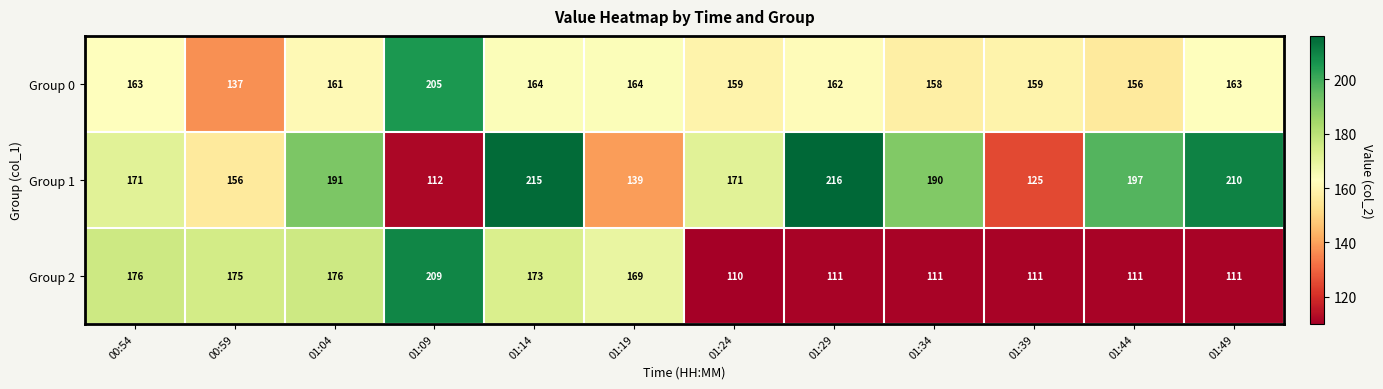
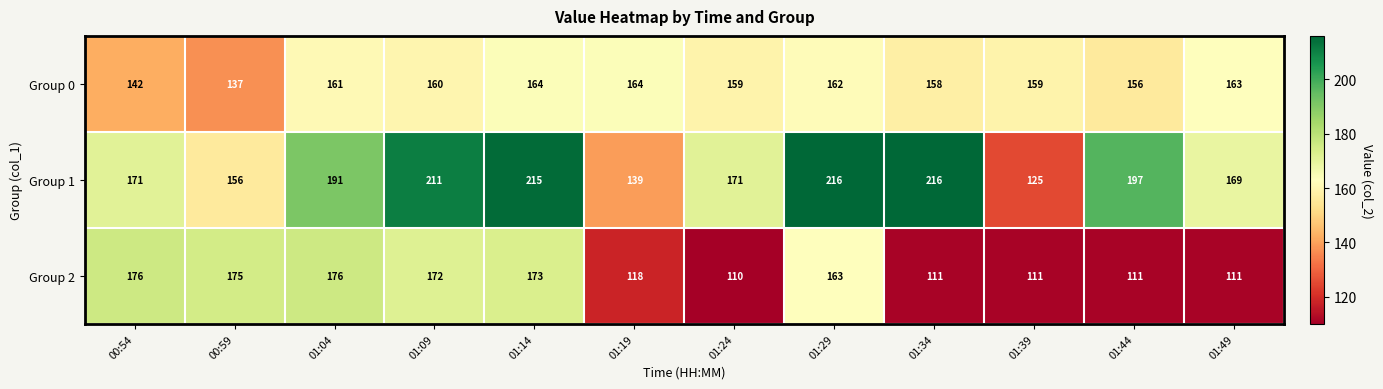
  {
    "Group 0": {
-     "00:54": 163,
+     "00:54": 142,
      "00:59": 137,
      "01:04": 161,
-     "01:09": 205,
+     "01:09": 160,
      "01:14": 164,
      "01:19": 164,
      "01:24": 159,
      "01:29": 162,
      "01:34": 158,
      "01:39": 159,
      "01:44": 156,
      "01:49": 163
    },
    "Group 1": {
      "00:54": 171,
      "00:59": 156,
      "01:04": 191,
-     "01:09": 112,
+     "01:09": 211,
      "01:14": 215,
      "01:19": 139,
      "01:24": 171,
      "01:29": 216,
-     "01:34": 190,
+     "01:34": 216,
      "01:39": 125,
      "01:44": 197,
-     "01:49": 210
+     "01:49": 169
    },
    "Group 2": {
      "00:54": 176,
      "00:59": 175,
      "01:04": 176,
-     "01:09": 209,
+     "01:09": 172,
      "01:14": 173,
-     "01:19": 169,
+     "01:19": 118,
      "01:24": 110,
-     "01:29": 111,
+     "01:29": 163,
      "01:34": 111,
      "01:39": 111,
      "01:44": 111,
      "01:49": 111
    }
  }
